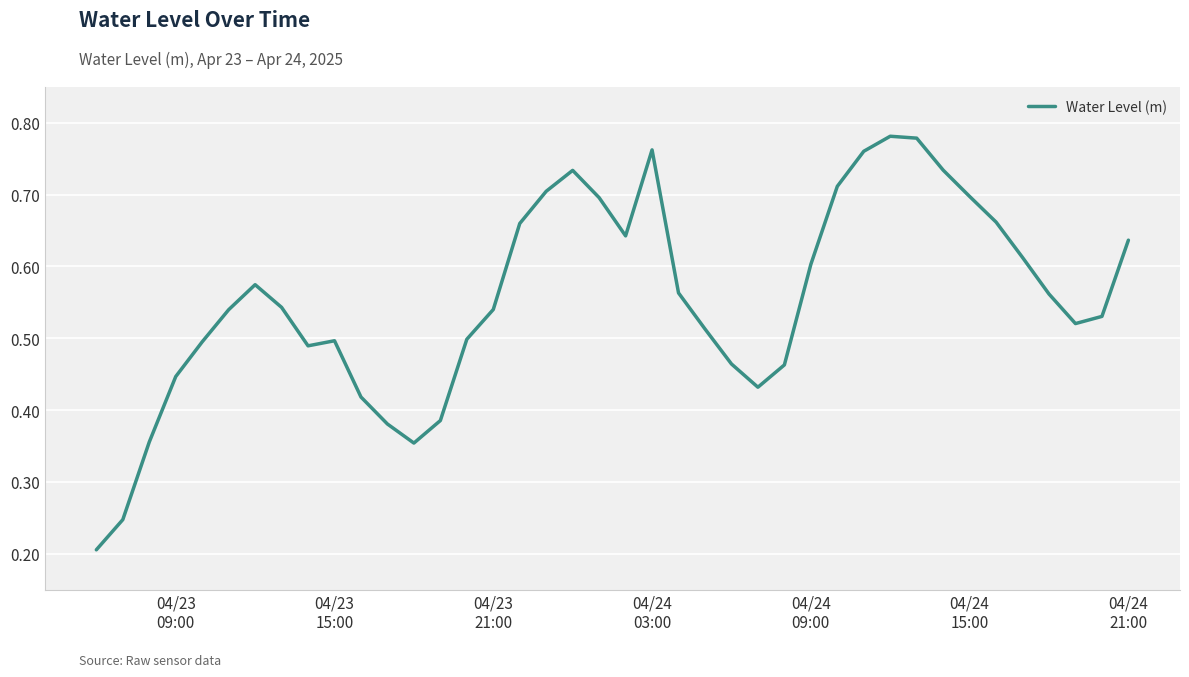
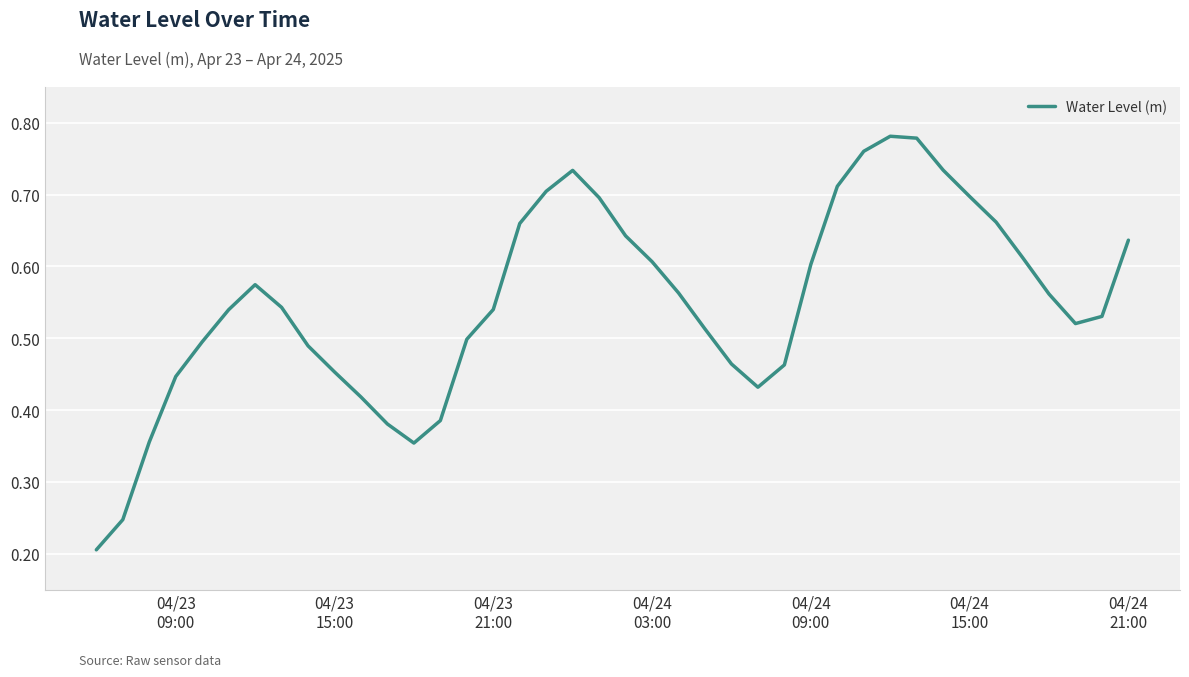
  {
    "04/23 09:00": 0.45,
-   "04/23 15:00": 0.50,
+   "04/23 15:00": 0.45,
    "04/23 21:00": 0.54,
-   "04/24 03:00": 0.76,
+   "04/24 03:00": 0.61,
    "04/24 09:00": 0.60,
    "04/24 15:00": 0.70,
    "04/24 21:00": 0.64
  }
